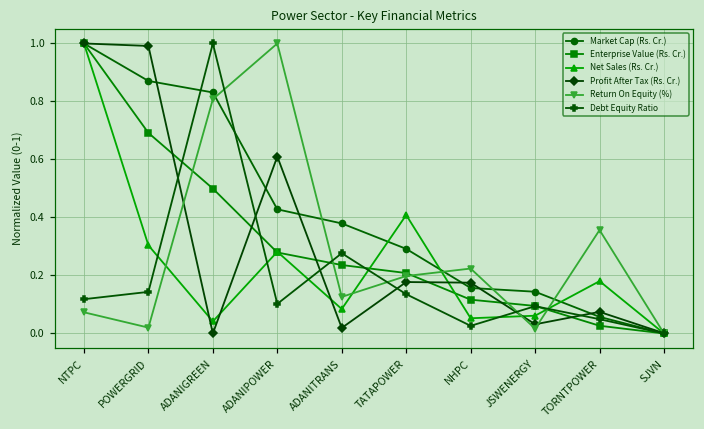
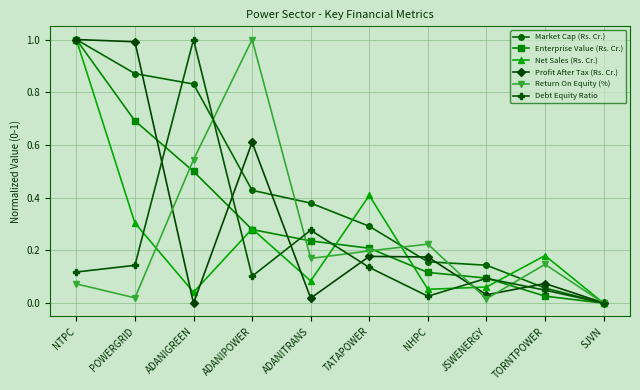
  {
    "Return On Equity (%)": {
      "NTPC": 0.07,
      "POWERGRID": 0.02,
-     "ADANIGREEN": 0.81,
+     "ADANIGREEN": 0.54,
      "ADANIPOWER": 1.00,
-     "ADANITRANS": 0.13,
+     "ADANITRANS": 0.17,
      "TATAPOWER": 0.20,
      "NHPC": 0.22,
      "JSWENERGY": 0.02,
-     "TORNTPOWER": 0.36
+     "TORNTPOWER": 0.15
    }
  }
